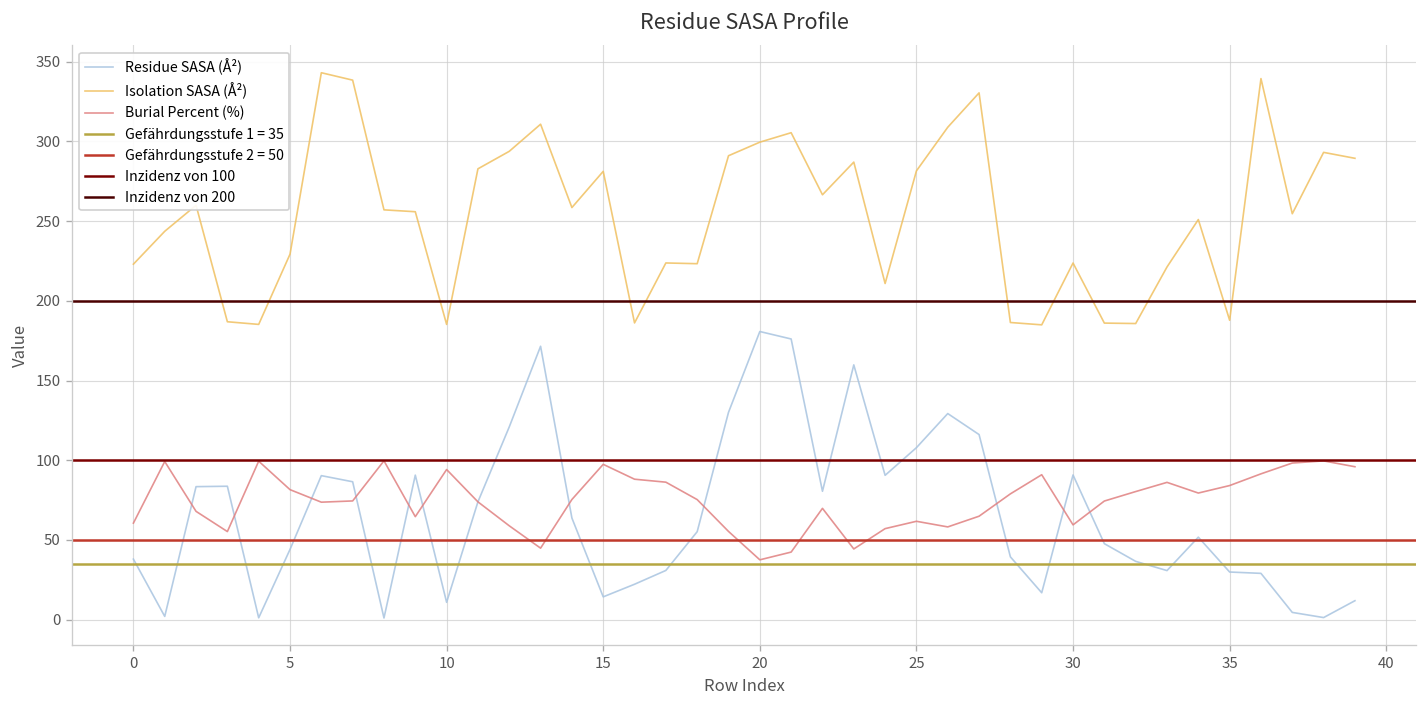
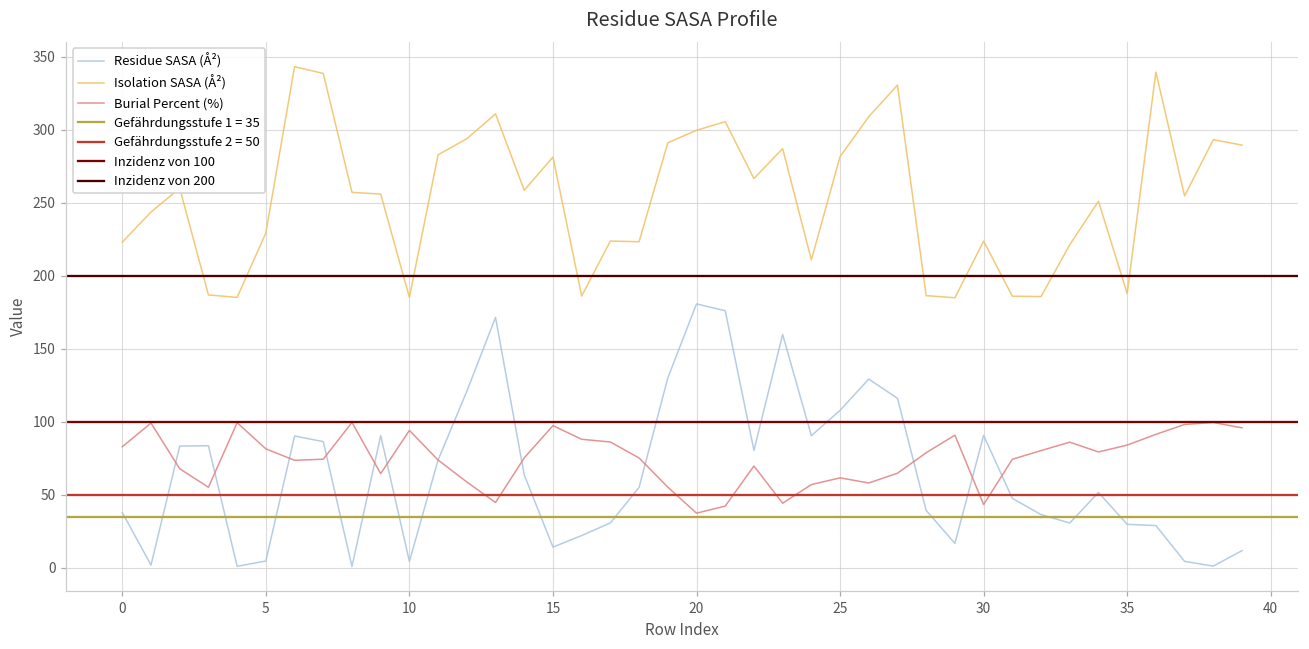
  {
    "Residue SASA (Å²)": {
      "0": 38,
-     "5": 44,
-     "10": 11,
+     "5": 5,
+     "10": 4,
      "15": 14,
      "20": 181,
      "25": 108,
      "30": 91,
      "35": 30
    },
    "Isolation SASA (Å²)": {
      "0": 223,
      "5": 229,
      "10": 185,
      "15": 281,
      "20": 300,
      "25": 282,
      "30": 224,
      "35": 188
    },
    "Burial Percent (%)": {
-     "0": 61,
+     "0": 83,
      "5": 82,
      "10": 94,
      "15": 97,
      "20": 38,
      "25": 62,
-     "30": 59,
+     "30": 43,
      "35": 84
    }
  }
